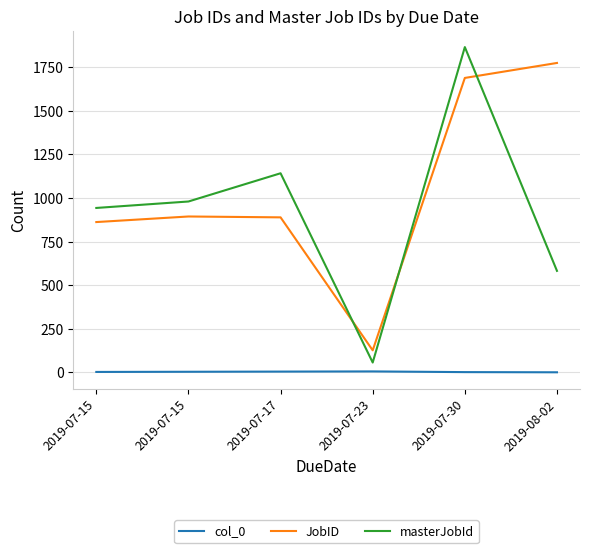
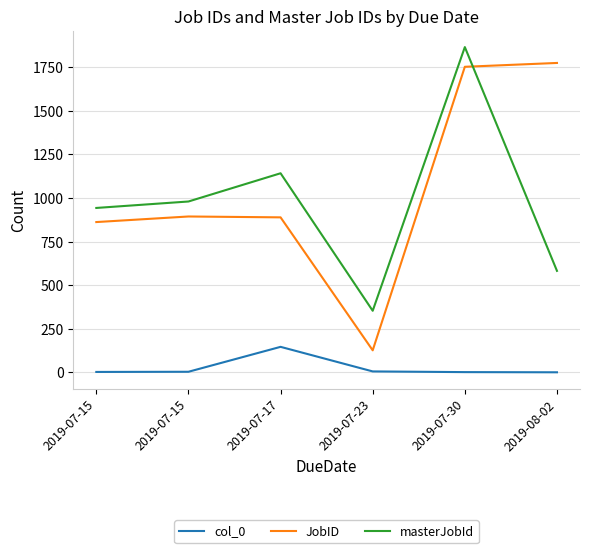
  {
    "col_0": {
-     "2019-07-17": 0,
+     "2019-07-17": 150,
      "2019-07-23": 10,
      "2019-07-30": 0,
      "2019-08-02": 0
    },
    "JobID": {
      "2019-07-17": 890,
      "2019-07-23": 130,
-     "2019-07-30": 1690,
+     "2019-07-30": 1750,
      "2019-08-02": 1780
    },
    "masterJobId": {
      "2019-07-17": 1140,
-     "2019-07-23": 60,
+     "2019-07-23": 350,
      "2019-07-30": 1870,
      "2019-08-02": 580
    }
  }
